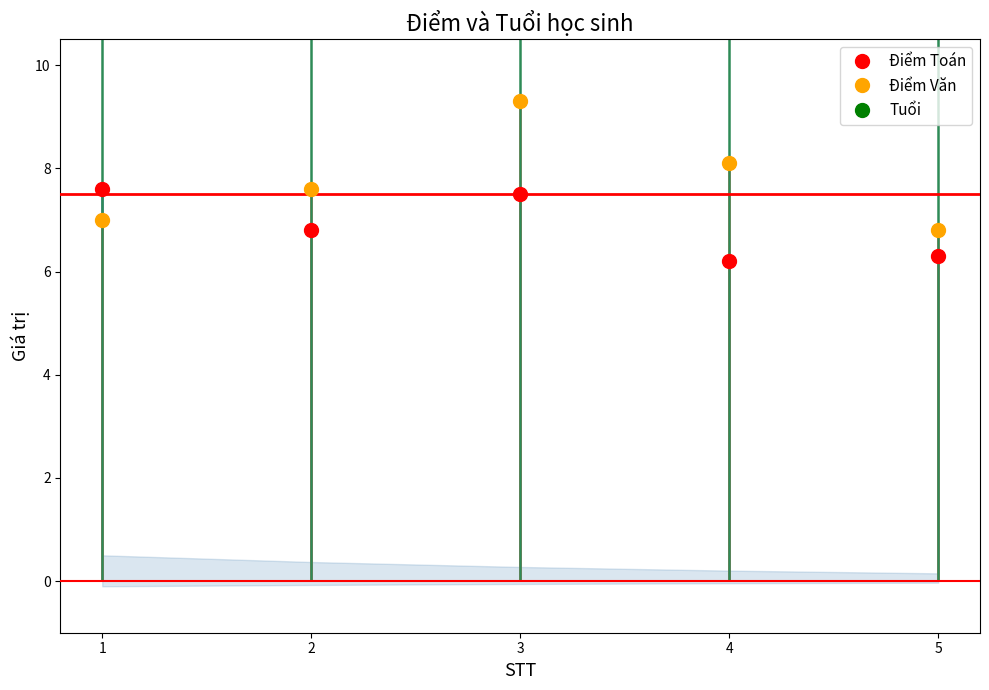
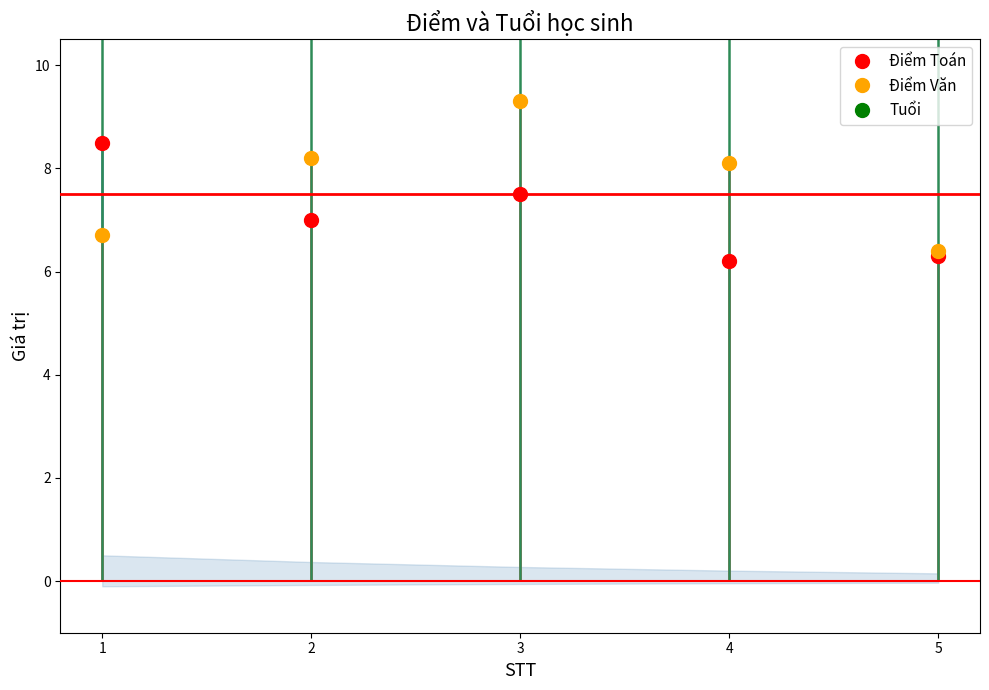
  {
    "Điểm Toán": {
-     "1": 7.6,
-     "2": 6.8,
+     "1": 8.5,
+     "2": 7.0,
      "3": 7.5,
      "4": 6.2,
      "5": 6.3
    },
    "Điểm Văn": {
-     "1": 7.0,
-     "2": 7.6,
+     "1": 6.7,
+     "2": 8.2,
      "3": 9.3,
      "4": 8.1,
-     "5": 6.8
+     "5": 6.4
    }
  }
